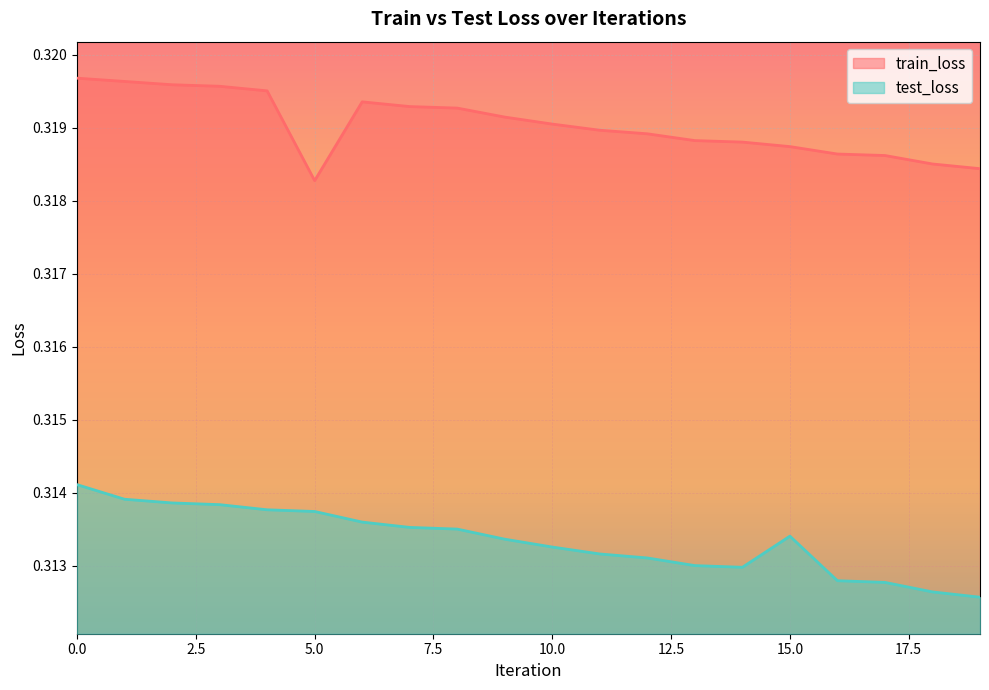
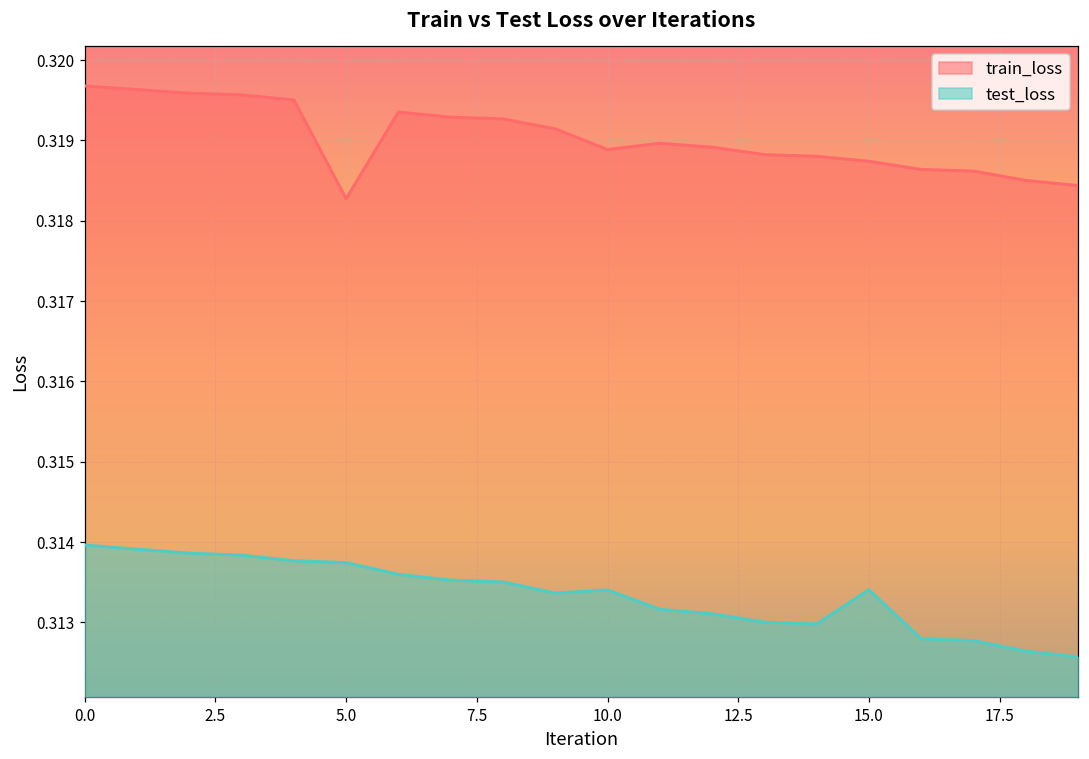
  {
    "train_loss": {
      "0.0": 0.3197,
      "5.0": 0.3183,
-     "10.0": 0.3190,
+     "10.0": 0.3189,
      "15.0": 0.3187
    },
    "test_loss": {
-     "0.0": 0.3141,
+     "0.0": 0.3140,
      "5.0": 0.3137,
-     "10.0": 0.3133,
+     "10.0": 0.3134,
      "15.0": 0.3134
    }
  }
